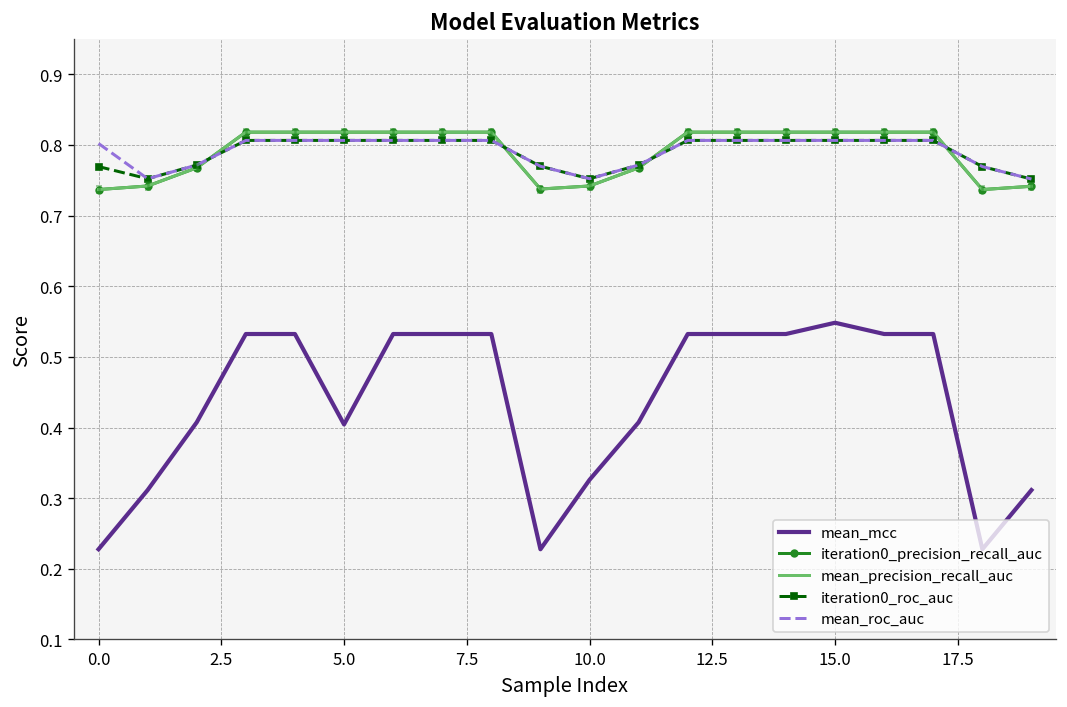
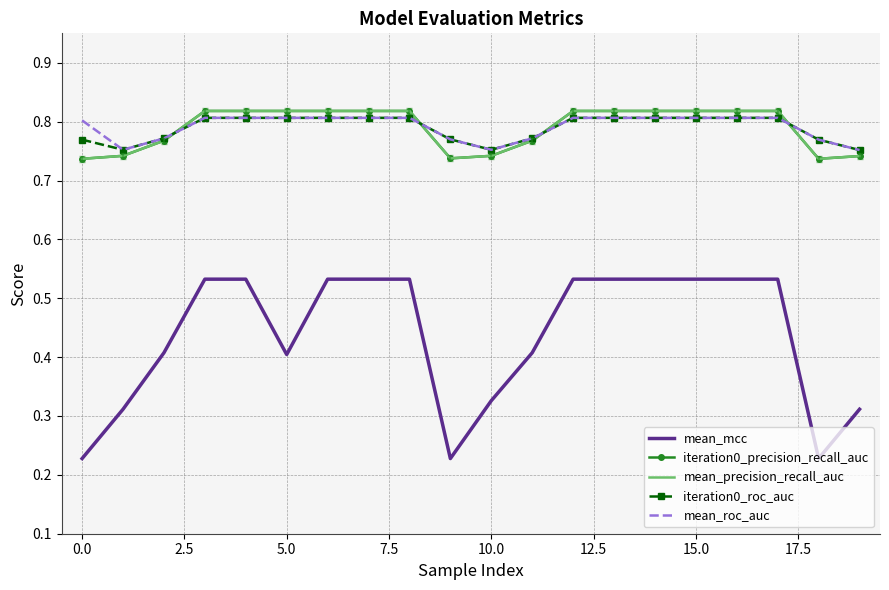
  {
    "mean_mcc": {
      "0.0": 0.23,
      "5.0": 0.40,
      "10.0": 0.33,
-     "15.0": 0.55
+     "15.0": 0.53
    },
    "mean_precision_recall_auc": {
      "0.0": 0.74,
      "5.0": 0.82,
      "10.0": 0.74,
      "15.0": 0.82
    },
    "iteration0_roc_auc": {
      "0.0": 0.77
    },
    "mean_roc_auc": {
      "0.0": 0.80
    }
  }
